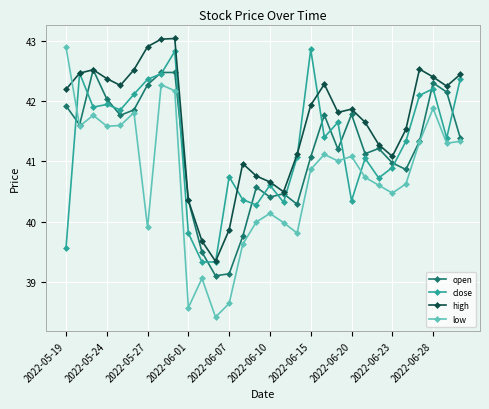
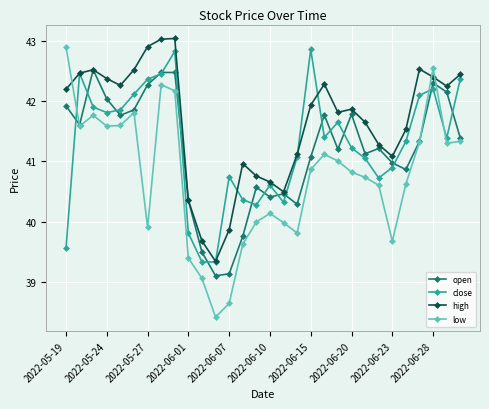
  {
    "close": {
      "2022-05-19": 39.6,
-     "2022-05-24": 41.9,
+     "2022-05-24": 41.8,
      "2022-05-27": 42.4,
      "2022-06-01": 39.8,
      "2022-06-07": 40.7,
      "2022-06-10": 40.6,
      "2022-06-15": 42.9,
-     "2022-06-20": 40.3,
+     "2022-06-20": 41.2,
      "2022-06-23": 40.9,
      "2022-06-28": 42.2
    },
    "low": {
      "2022-05-19": 42.9,
      "2022-05-24": 41.6,
      "2022-05-27": 39.9,
-     "2022-06-01": 38.6,
+     "2022-06-01": 39.4,
      "2022-06-07": 38.6,
      "2022-06-10": 40.1,
      "2022-06-15": 40.9,
-     "2022-06-20": 41.1,
-     "2022-06-23": 40.5,
-     "2022-06-28": 41.9
+     "2022-06-20": 40.8,
+     "2022-06-23": 39.7,
+     "2022-06-28": 42.5
    }
  }
